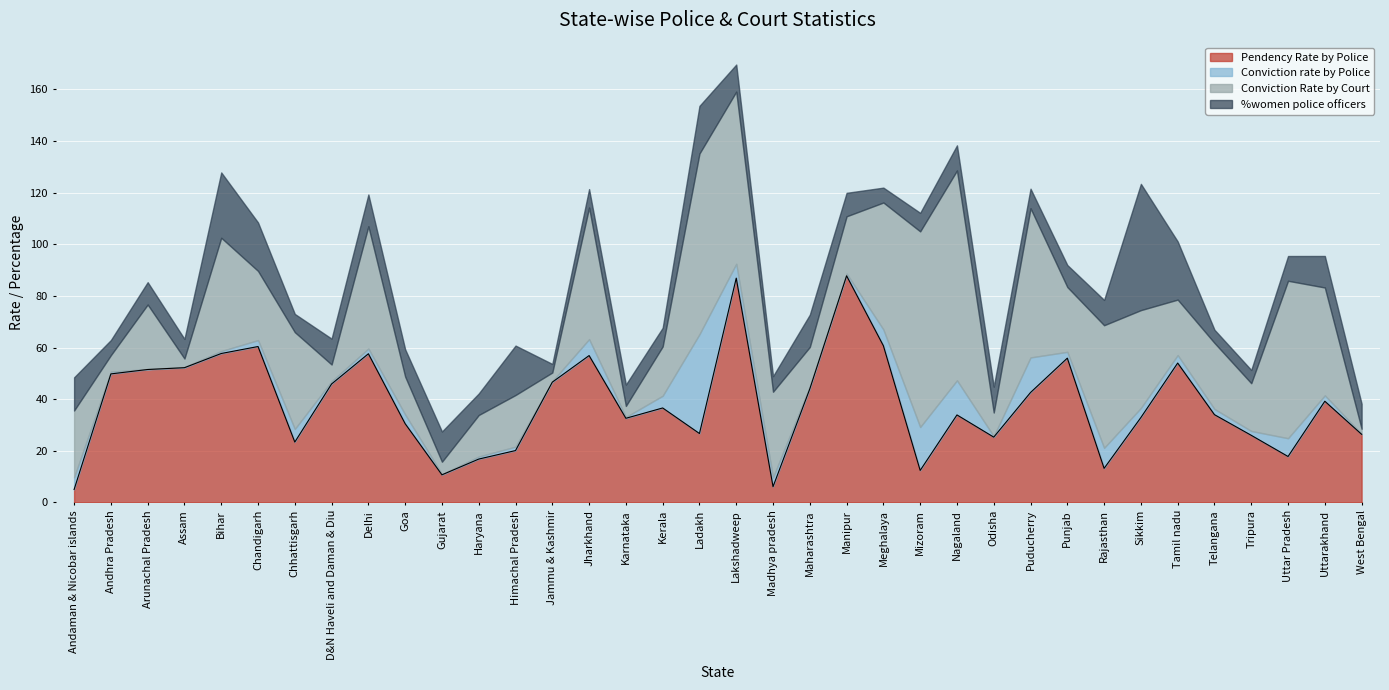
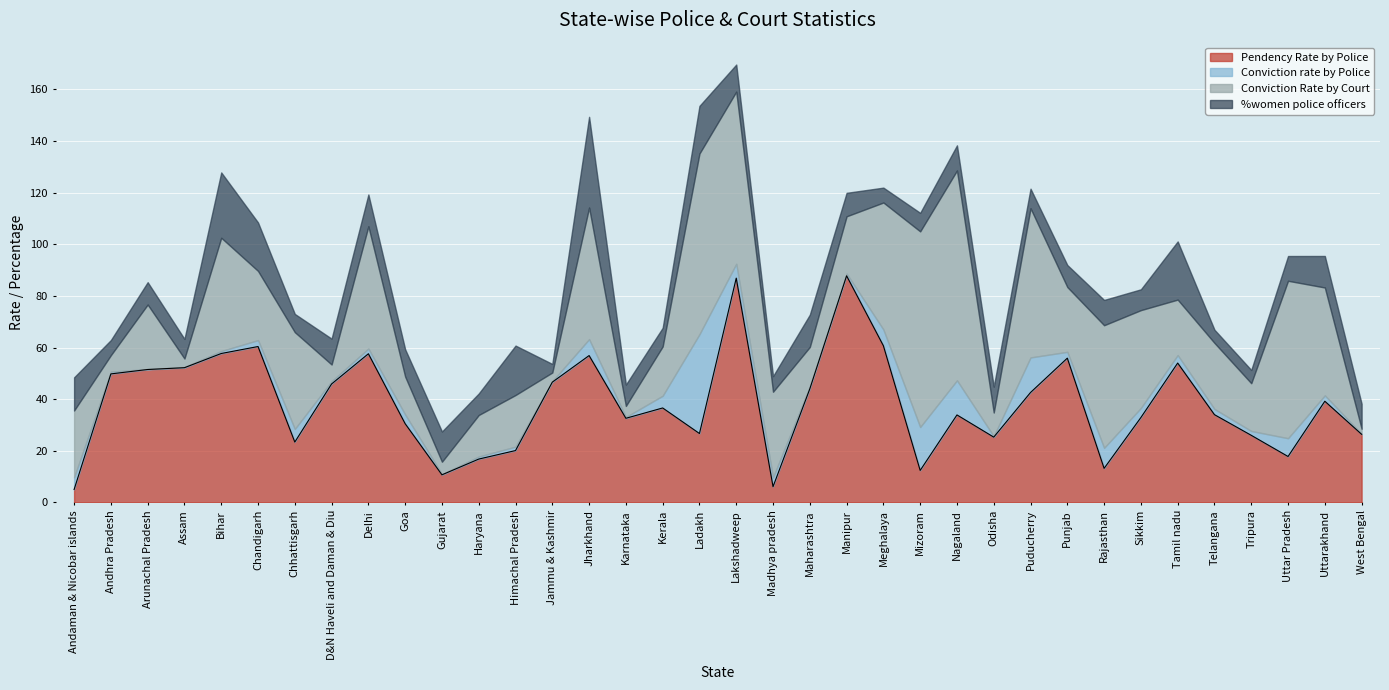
  {
    "Pendency Rate by Police": {
      "Andaman & Nicobar islands": 5,
      "Chandigarh": 60,
      "Chhattisgarh": 23,
      "D&N Haveli and Daman & Diu": 46,
      "Delhi": 58,
      "Goa": 31,
      "Himachal Pradesh": 20,
      "Jharkhand": 57,
      "Kerala": 37,
      "Ladakh": 27,
      "Lakshadweep": 87,
      "Madhya pradesh": 6,
      "Meghalaya": 61,
      "Mizoram": 12,
      "Nagaland": 34,
      "Puducherry": 43,
      "Punjab": 56,
      "Rajasthan": 13,
      "Sikkim": 33,
      "Tamil nadu": 54,
      "Telangana": 34,
      "Tripura": 26,
      "Uttar Pradesh": 18,
      "Uttarakhand": 39
    },
    "%women police officers": {
      "Andaman & Nicobar islands": 13,
      "Andhra Pradesh": 6,
      "Arunachal Pradesh": 9,
      "Assam": 8,
      "Bihar": 25,
      "Chandigarh": 19,
      "Chhattisgarh": 7,
      "D&N Haveli and Daman & Diu": 10,
      "Delhi": 12,
      "Goa": 11,
      "Gujarat": 12,
      "Haryana": 8,
      "Himachal Pradesh": 19,
      "Jammu & Kashmir": 3,
-     "Jharkhand": 7,
+     "Jharkhand": 35,
      "Karnataka": 8,
      "Kerala": 7,
      "Ladakh": 18,
      "Lakshadweep": 10,
      "Madhya pradesh": 6,
      "Maharashtra": 13,
      "Manipur": 9,
      "Meghalaya": 6,
      "Mizoram": 7,
      "Nagaland": 10,
      "Odisha": 10,
      "Puducherry": 8,
      "Punjab": 9,
      "Rajasthan": 10,
-     "Sikkim": 49,
+     "Sikkim": 8,
      "Tamil nadu": 23,
      "Telangana": 5,
      "Tripura": 5,
      "Uttar Pradesh": 10,
      "Uttarakhand": 12,
      "West Bengal": 10
    }
  }
